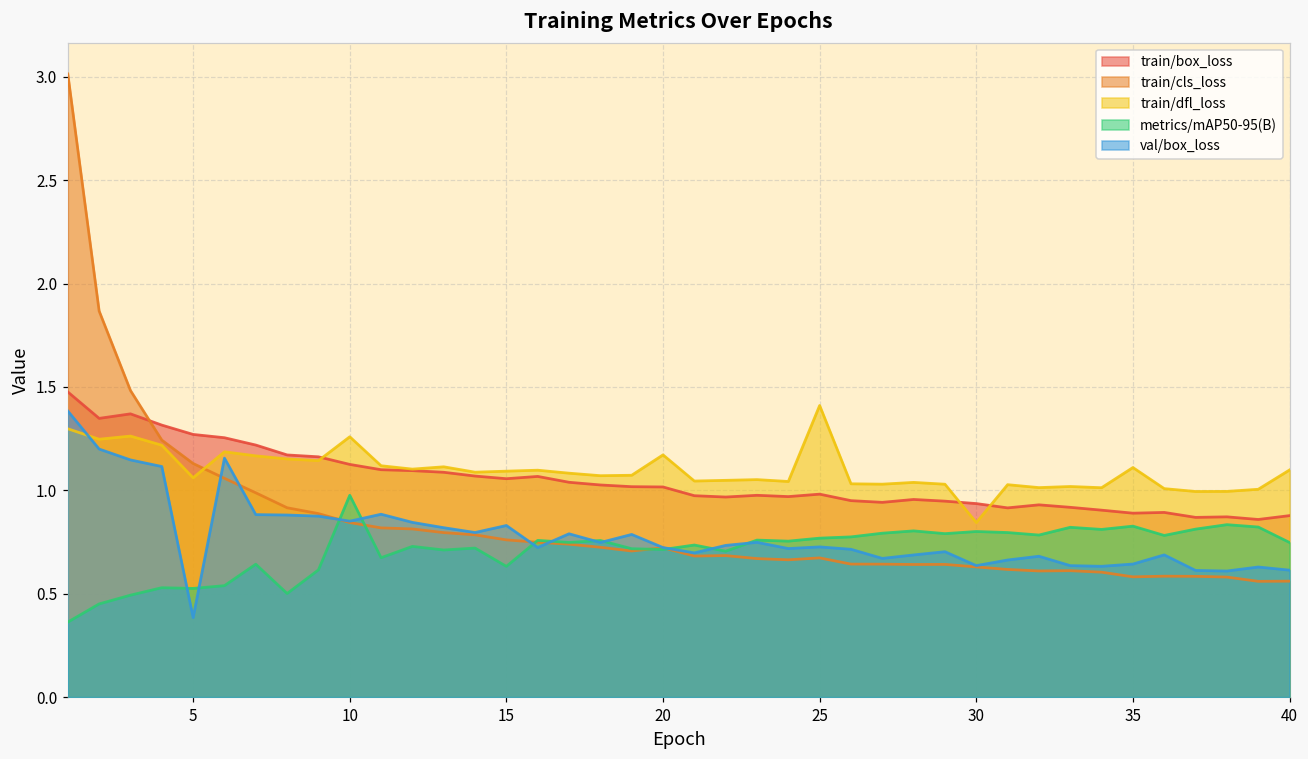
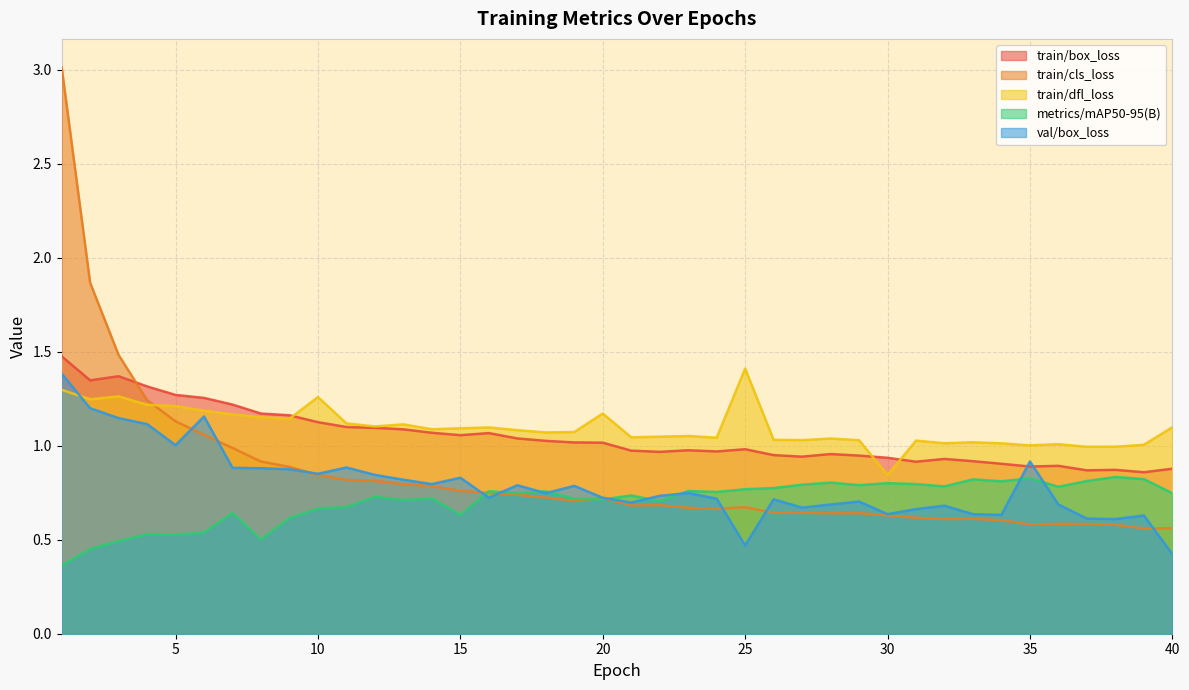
  {
    "train/dfl_loss": {
-     "5": 1.06,
+     "5": 1.21,
      "10": 1.26,
      "15": 1.09,
      "20": 1.17,
      "25": 1.41,
      "30": 0.84,
-     "35": 1.11,
+     "35": 1.00,
      "40": 1.10
    },
    "metrics/mAP50-95(B)": {
      "5": 0.53,
-     "10": 0.98,
+     "10": 0.67,
      "15": 0.63,
      "25": 0.77,
      "30": 0.80,
      "35": 0.83,
      "40": 0.75
    },
    "val/box_loss": {
-     "5": 0.38,
+     "5": 1.00,
      "15": 0.83,
-     "25": 0.73,
-     "35": 0.64,
-     "40": 0.61
+     "25": 0.47,
+     "35": 0.92,
+     "40": 0.42
    }
  }
